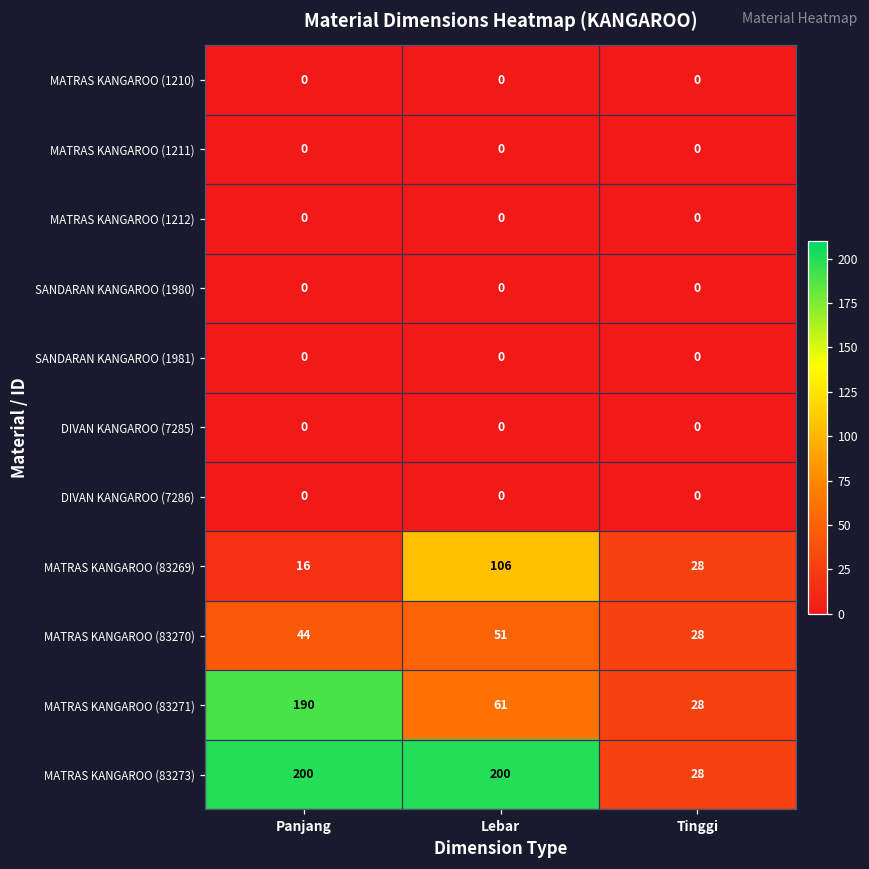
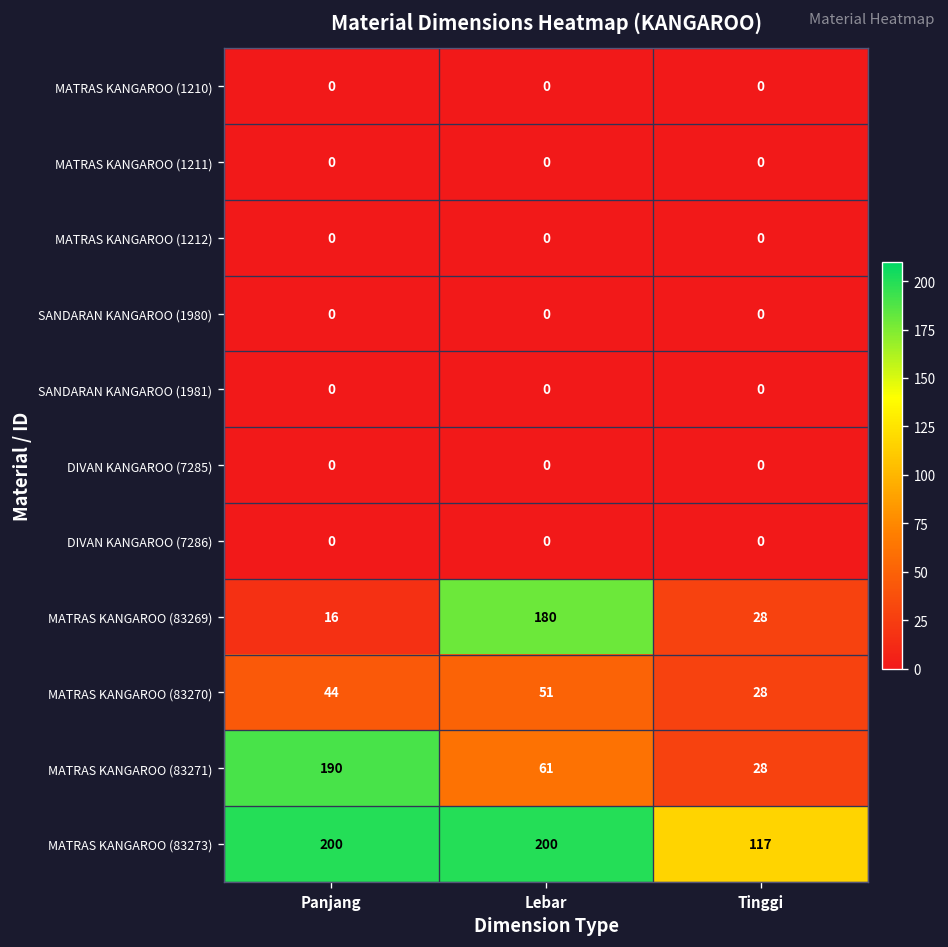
  {
    "MATRAS KANGAROO (1210)": {
      "Panjang": 0,
      "Lebar": 0,
      "Tinggi": 0
    },
    "MATRAS KANGAROO (1211)": {
      "Panjang": 0,
      "Lebar": 0,
      "Tinggi": 0
    },
    "MATRAS KANGAROO (1212)": {
      "Panjang": 0,
      "Lebar": 0,
      "Tinggi": 0
    },
    "SANDARAN KANGAROO (1980)": {
      "Panjang": 0,
      "Lebar": 0,
      "Tinggi": 0
    },
    "SANDARAN KANGAROO (1981)": {
      "Panjang": 0,
      "Lebar": 0,
      "Tinggi": 0
    },
    "DIVAN KANGAROO (7285)": {
      "Panjang": 0,
      "Lebar": 0,
      "Tinggi": 0
    },
    "DIVAN KANGAROO (7286)": {
      "Panjang": 0,
      "Lebar": 0,
      "Tinggi": 0
    },
    "MATRAS KANGAROO (83269)": {
      "Panjang": 16,
-     "Lebar": 106,
+     "Lebar": 180,
      "Tinggi": 28
    },
    "MATRAS KANGAROO (83270)": {
      "Panjang": 44,
      "Lebar": 51,
      "Tinggi": 28
    },
    "MATRAS KANGAROO (83271)": {
      "Panjang": 190,
      "Lebar": 61,
      "Tinggi": 28
    },
    "MATRAS KANGAROO (83273)": {
      "Panjang": 200,
      "Lebar": 200,
-     "Tinggi": 28
+     "Tinggi": 117
    }
  }
